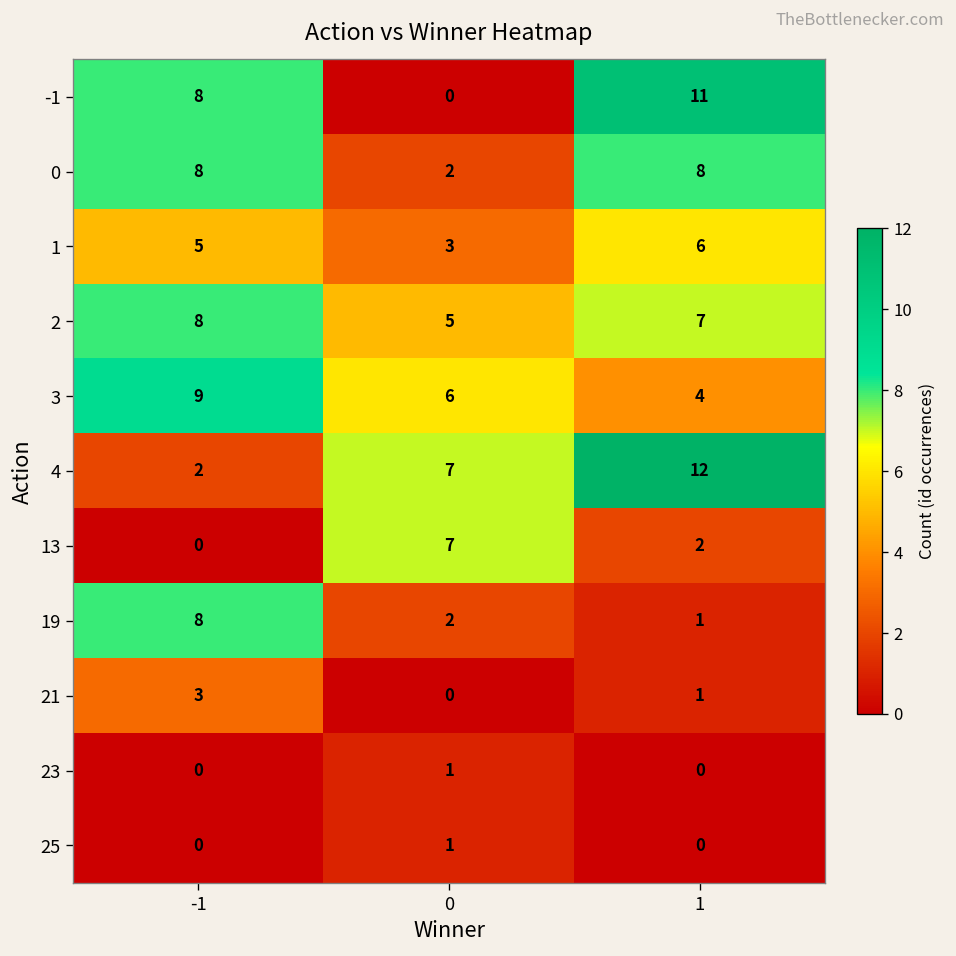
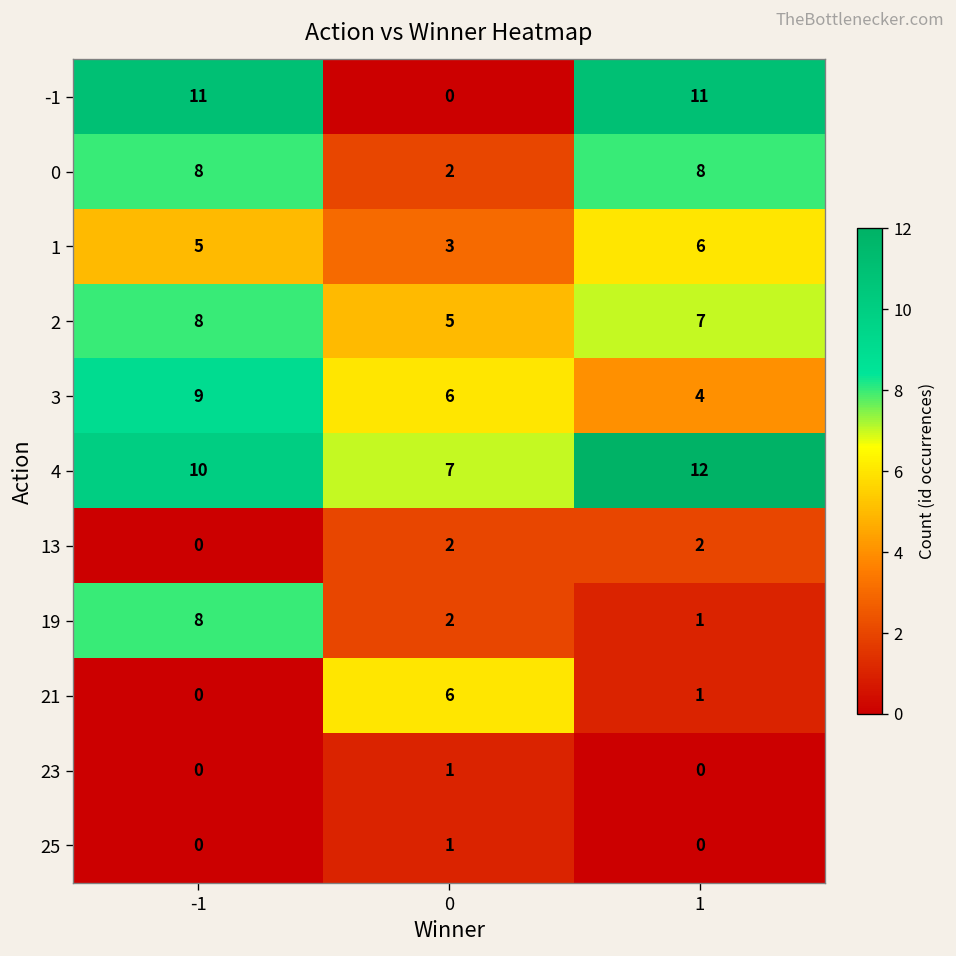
  {
    "-1": {
-     "-1": 8,
+     "-1": 11,
      "0": 0,
      "1": 11
    },
    "0": {
      "-1": 8,
      "0": 2,
      "1": 8
    },
    "1": {
      "-1": 5,
      "0": 3,
      "1": 6
    },
    "2": {
      "-1": 8,
      "0": 5,
      "1": 7
    },
    "3": {
      "-1": 9,
      "0": 6,
      "1": 4
    },
    "4": {
-     "-1": 2,
+     "-1": 10,
      "0": 7,
      "1": 12
    },
    "13": {
      "-1": 0,
-     "0": 7,
+     "0": 2,
      "1": 2
    },
    "19": {
      "-1": 8,
      "0": 2,
      "1": 1
    },
    "21": {
-     "-1": 3,
-     "0": 0,
+     "-1": 0,
+     "0": 6,
      "1": 1
    },
    "23": {
      "-1": 0,
      "0": 1,
      "1": 0
    },
    "25": {
      "-1": 0,
      "0": 1,
      "1": 0
    }
  }
